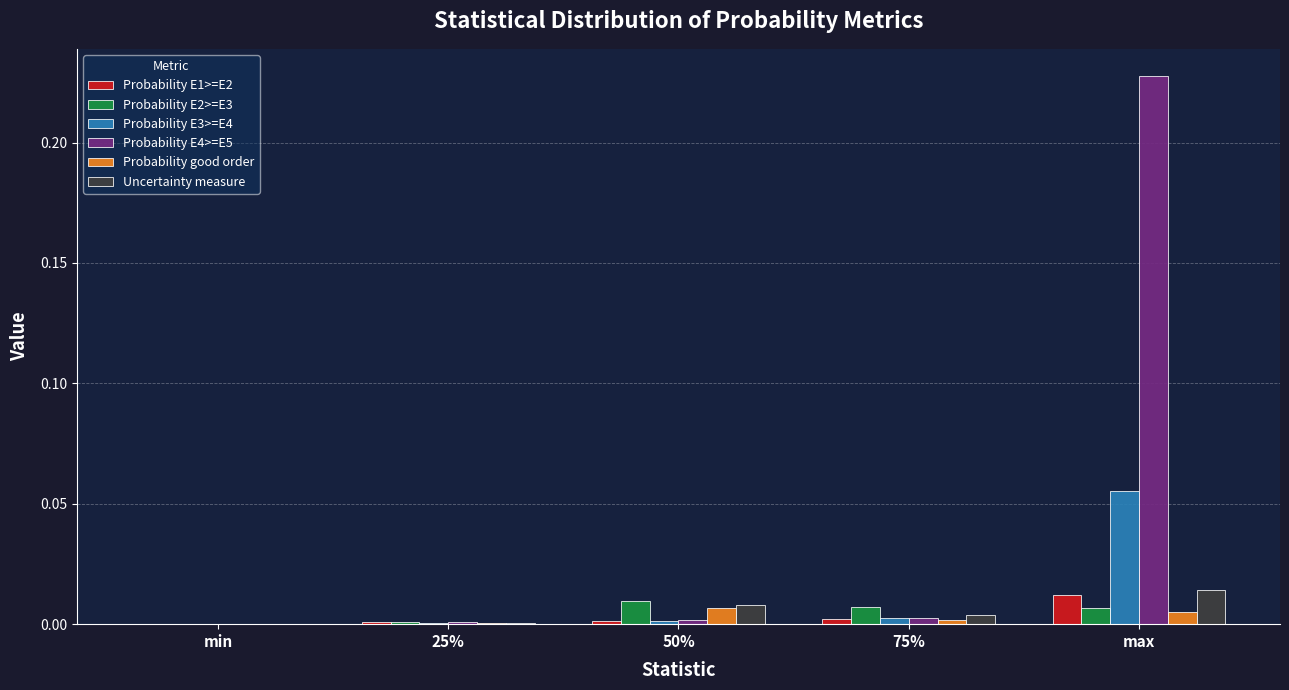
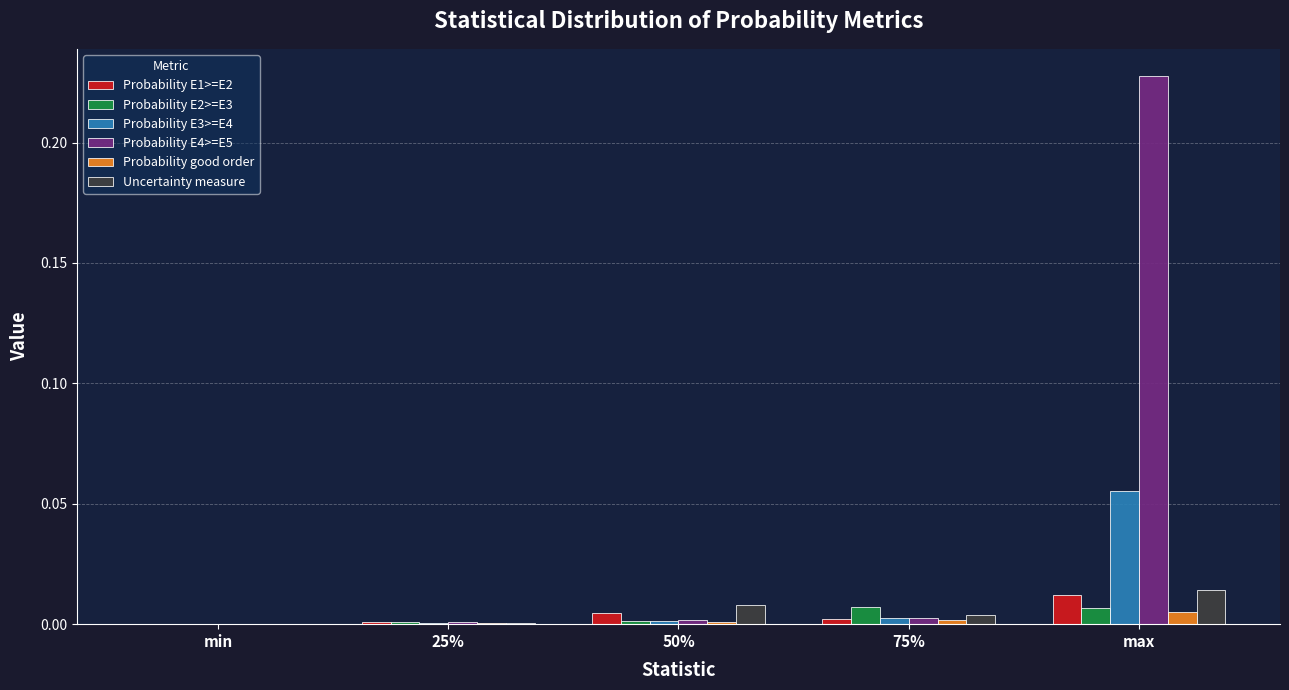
  {
    "Probability E1>=E2": {
-     "50%": 0.001,
+     "50%": 0.005,
      "75%": 0.002,
      "max": 0.012
    },
    "Probability E2>=E3": {
-     "50%": 0.010,
+     "50%": 0.002,
      "75%": 0.007,
      "max": 0.007
    },
    "Probability E3>=E4": {
      "min": 0.000,
      "50%": 0.001,
      "75%": 0.002,
      "max": 0.055
    },
    "Probability E4>=E5": {
      "min": 0.000,
      "50%": 0.002,
      "75%": 0.003,
      "max": 0.228
    },
    "Probability good order": {
-     "50%": 0.007,
+     "50%": 0.001,
      "75%": 0.002,
      "max": 0.005
    },
    "Uncertainty measure": {
      "min": 0.000,
      "50%": 0.008,
      "75%": 0.004,
      "max": 0.014
    }
  }
